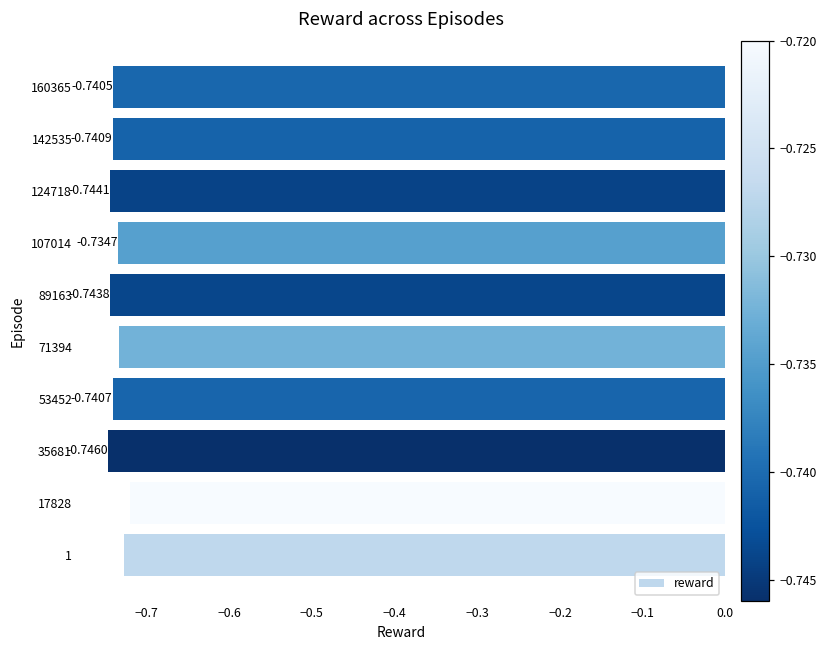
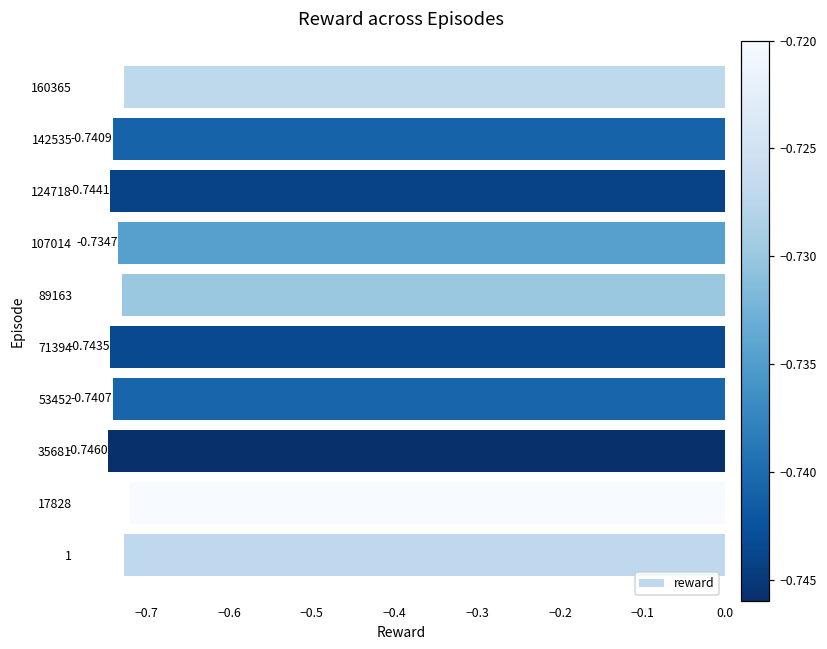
  {
-   "160365": -0.74,
-   "89163": -0.74,
-   "71394": -0.73,
+   "160365": -0.73,
+   "89163": -0.73,
+   "71394": -0.74,
    "17828": -0.72,
    "1": -0.73
  }
